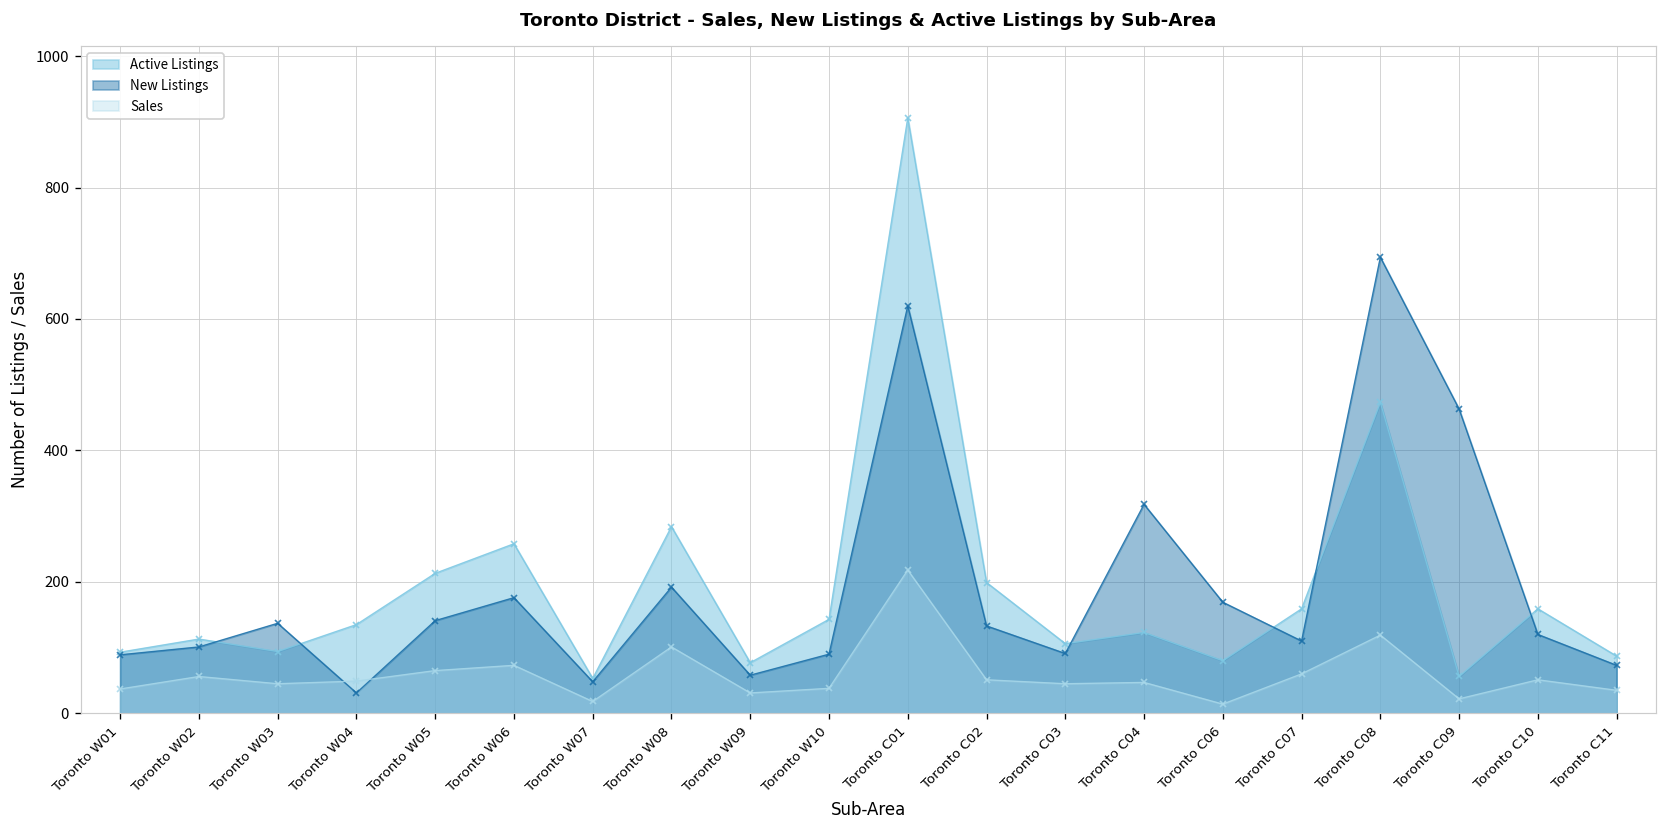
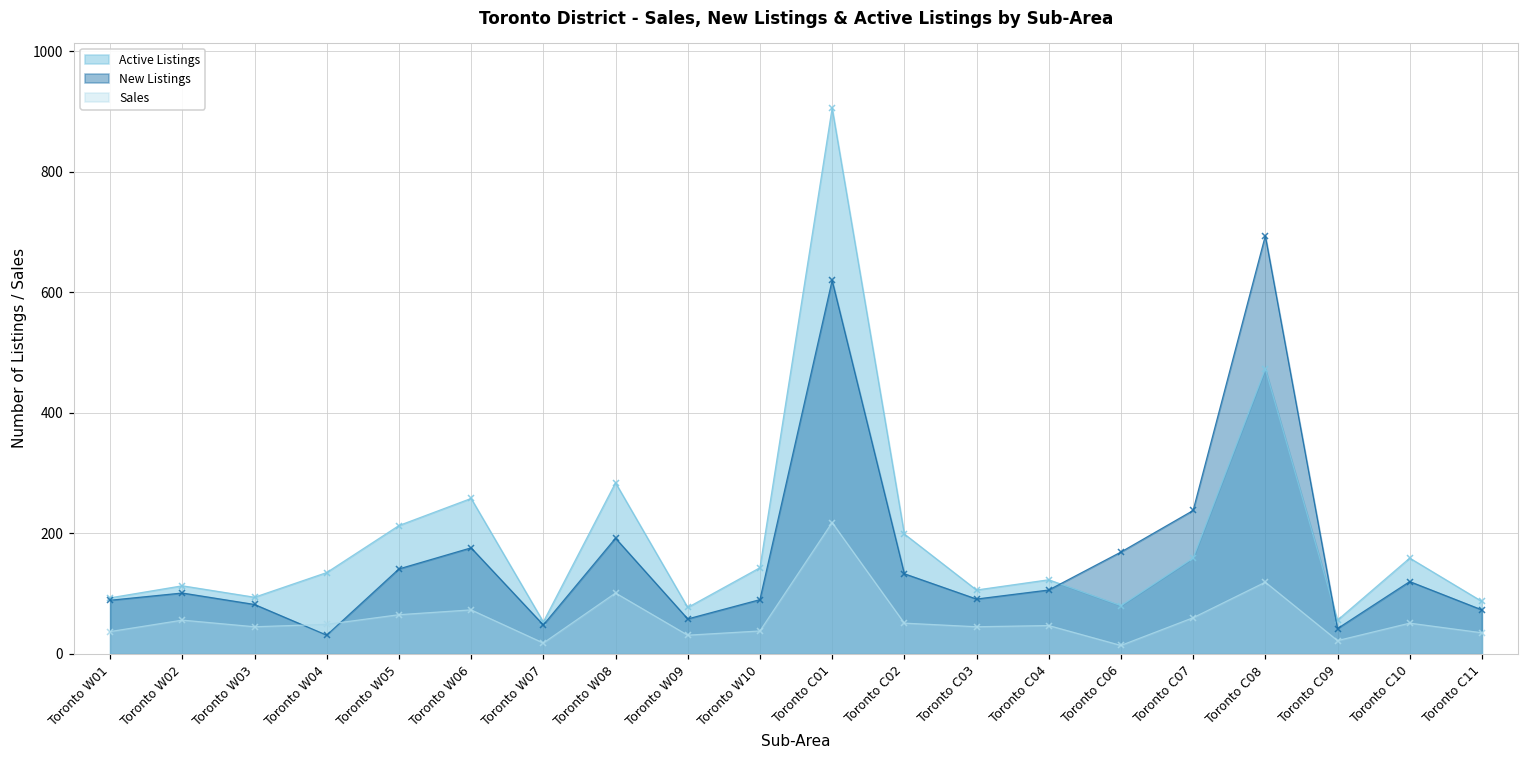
  {
    "New Listings": {
      "Toronto W02": 100,
-     "Toronto W03": 140,
+     "Toronto W03": 80,
      "Toronto W04": 30,
      "Toronto W05": 140,
      "Toronto W06": 180,
      "Toronto W07": 50,
      "Toronto W08": 190,
      "Toronto W09": 60,
      "Toronto W10": 90,
      "Toronto C01": 620,
      "Toronto C02": 130,
      "Toronto C03": 90,
-     "Toronto C04": 320,
+     "Toronto C04": 110,
      "Toronto C06": 170,
-     "Toronto C07": 110,
+     "Toronto C07": 240,
      "Toronto C08": 690,
-     "Toronto C09": 460,
+     "Toronto C09": 40,
      "Toronto C10": 120,
      "Toronto C11": 70
    }
  }
